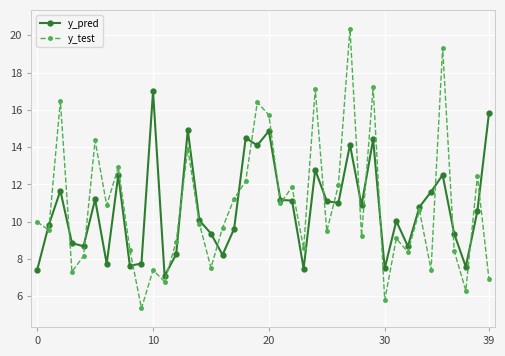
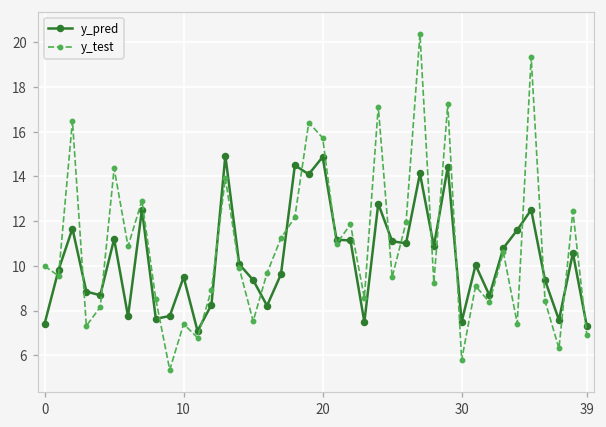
  {
    "y_pred": {
      "0": 7.4,
-     "10": 17.0,
+     "10": 9.5,
      "20": 14.9,
      "30": 7.5,
-     "39": 15.8
+     "39": 7.3
    },
    "y_test": {
      "0": 10.0,
      "10": 7.4,
      "20": 15.7,
      "30": 5.8,
      "39": 6.9
    }
  }
